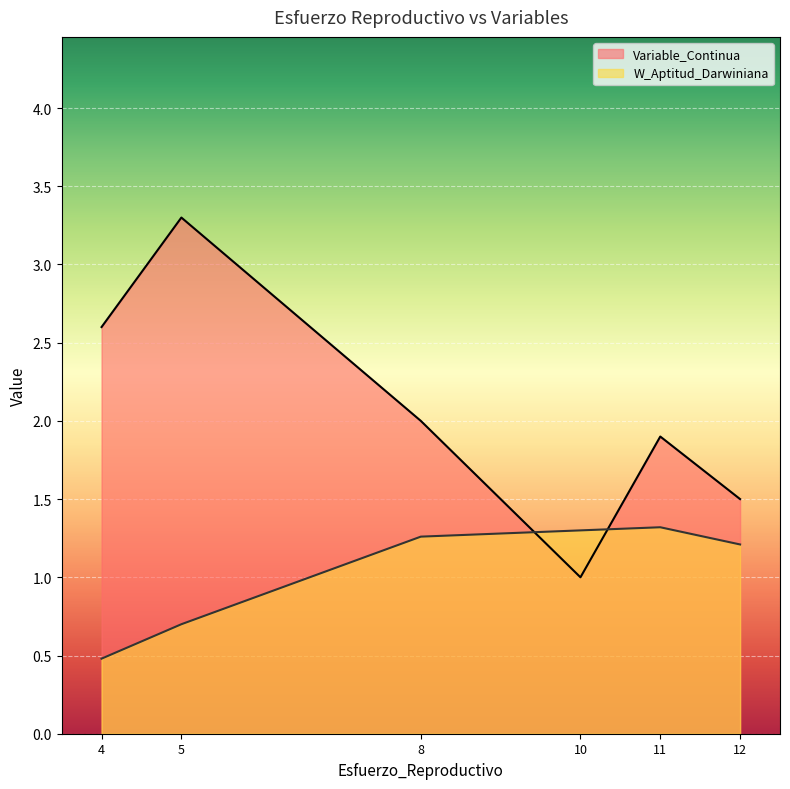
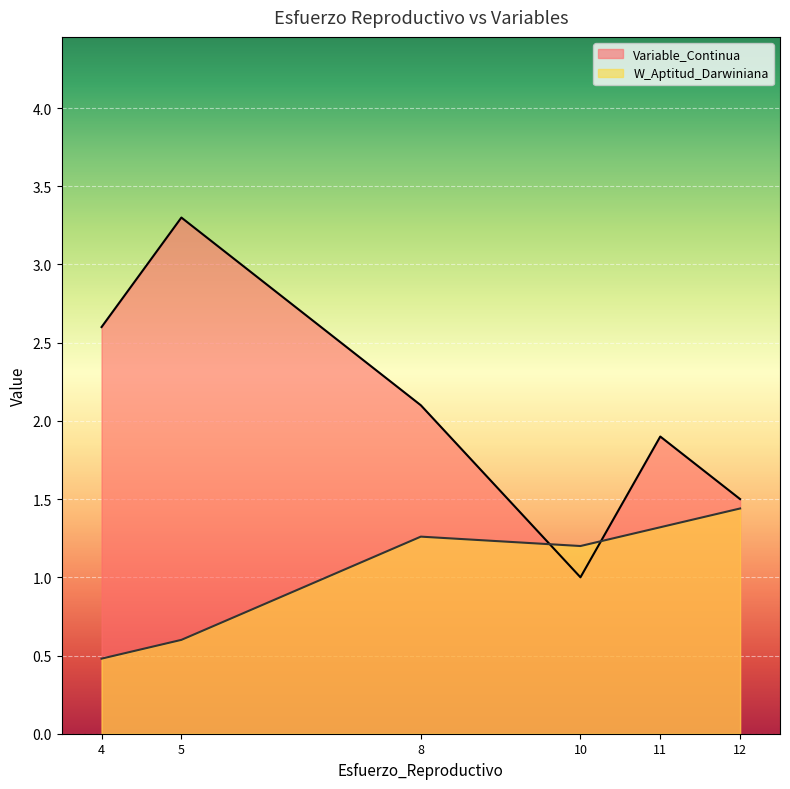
  {
    "Variable_Continua": {
      "4": 2.6,
      "5": 3.3,
-     "8": 2.0,
+     "8": 2.1,
      "10": 1.0,
      "11": 1.9,
      "12": 1.5
    },
    "W_Aptitud_Darwiniana": {
      "4": 0.48,
-     "5": 0.7,
+     "5": 0.6,
      "8": 1.26,
-     "10": 1.3,
+     "10": 1.2,
      "11": 1.32,
-     "12": 1.21
+     "12": 1.44
    }
  }
